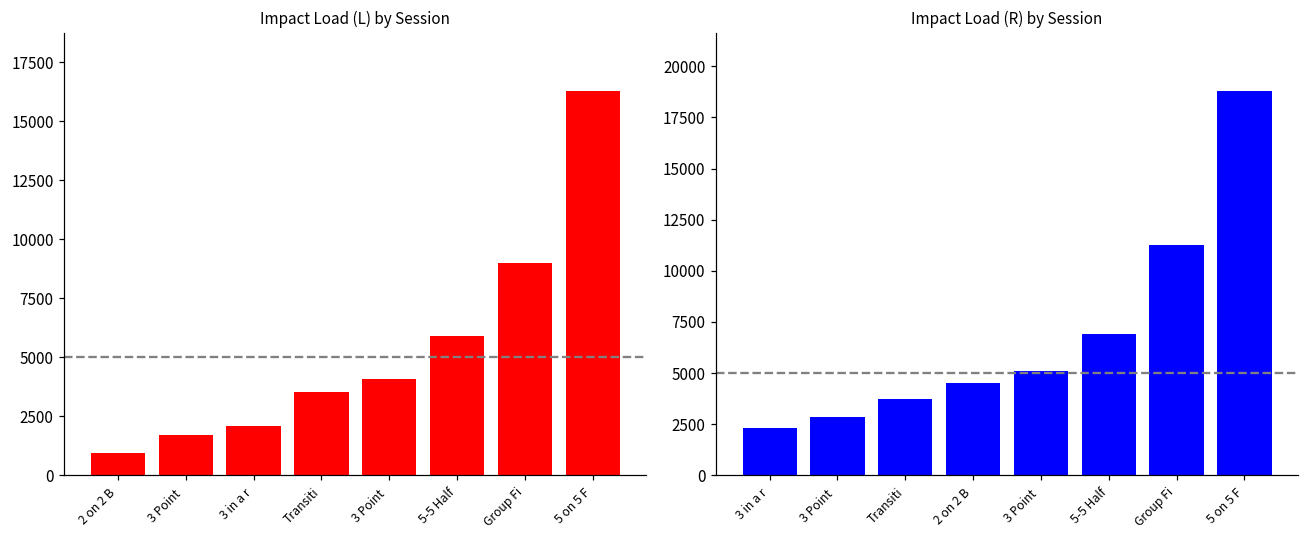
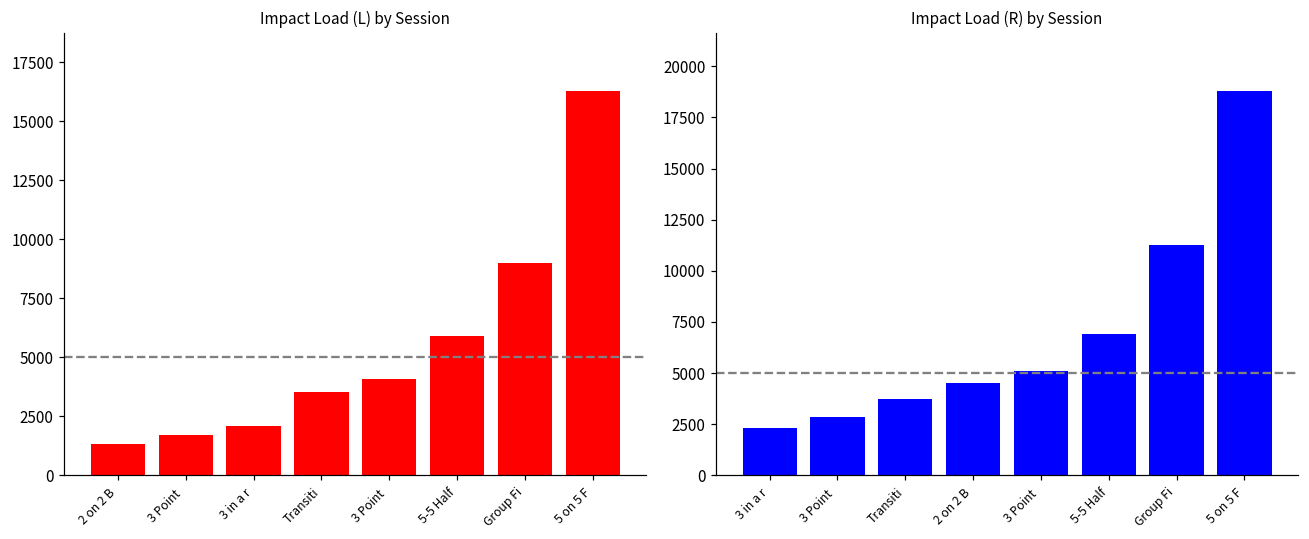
  {
    "Impact Load (L) by Session": {
-     "2 on 2 B": 900,
+     "2 on 2 B": 1300,
      "3 in a r": 2100,
      "Transiti": 3500,
      "5-5 Half": 5900,
      "Group Fi": 9000,
      "5 on 5 F": 16300
    },
    "Impact Load (R) by Session": {
      "3 in a r": 2300,
      "Transiti": 3700,
      "2 on 2 B": 4500,
      "5-5 Half": 6900,
      "Group Fi": 11300,
      "5 on 5 F": 18800
    }
  }
